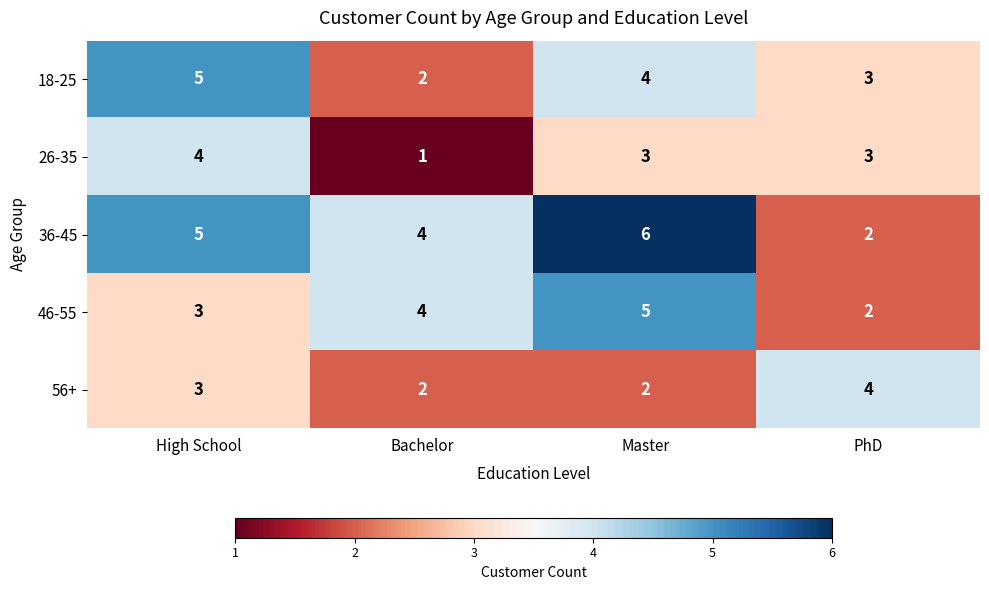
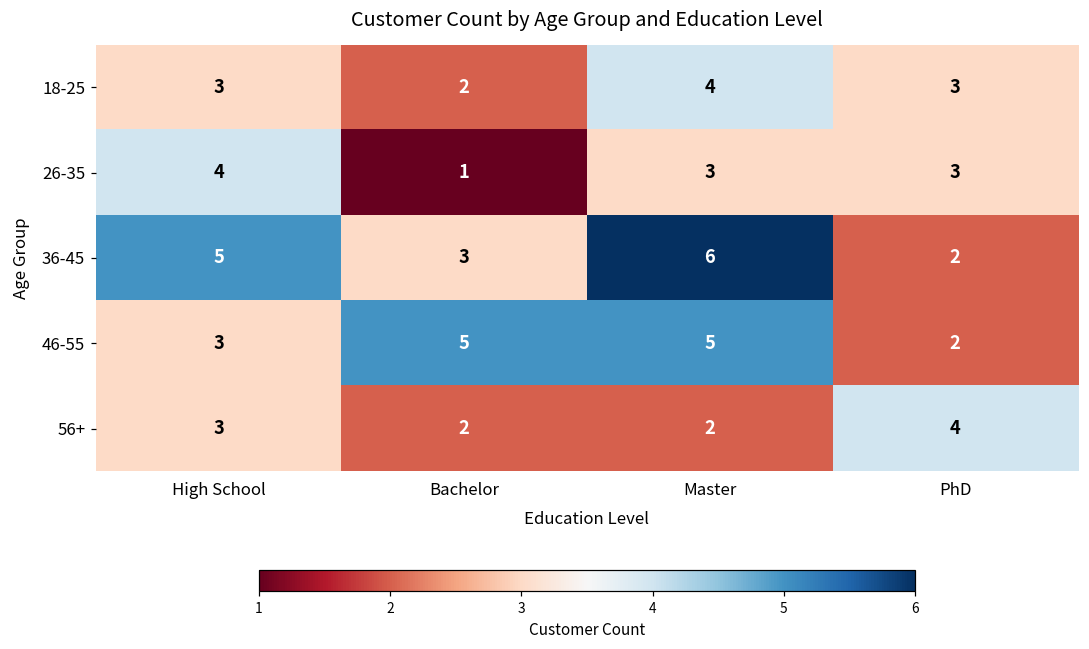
  {
    "18-25": {
-     "High School": 5,
+     "High School": 3,
      "Bachelor": 2,
      "Master": 4,
      "PhD": 3
    },
    "26-35": {
      "High School": 4,
      "Bachelor": 1,
      "Master": 3,
      "PhD": 3
    },
    "36-45": {
      "High School": 5,
-     "Bachelor": 4,
+     "Bachelor": 3,
      "Master": 6,
      "PhD": 2
    },
    "46-55": {
      "High School": 3,
-     "Bachelor": 4,
+     "Bachelor": 5,
      "Master": 5,
      "PhD": 2
    },
    "56+": {
      "High School": 3,
      "Bachelor": 2,
      "Master": 2,
      "PhD": 4
    }
  }
